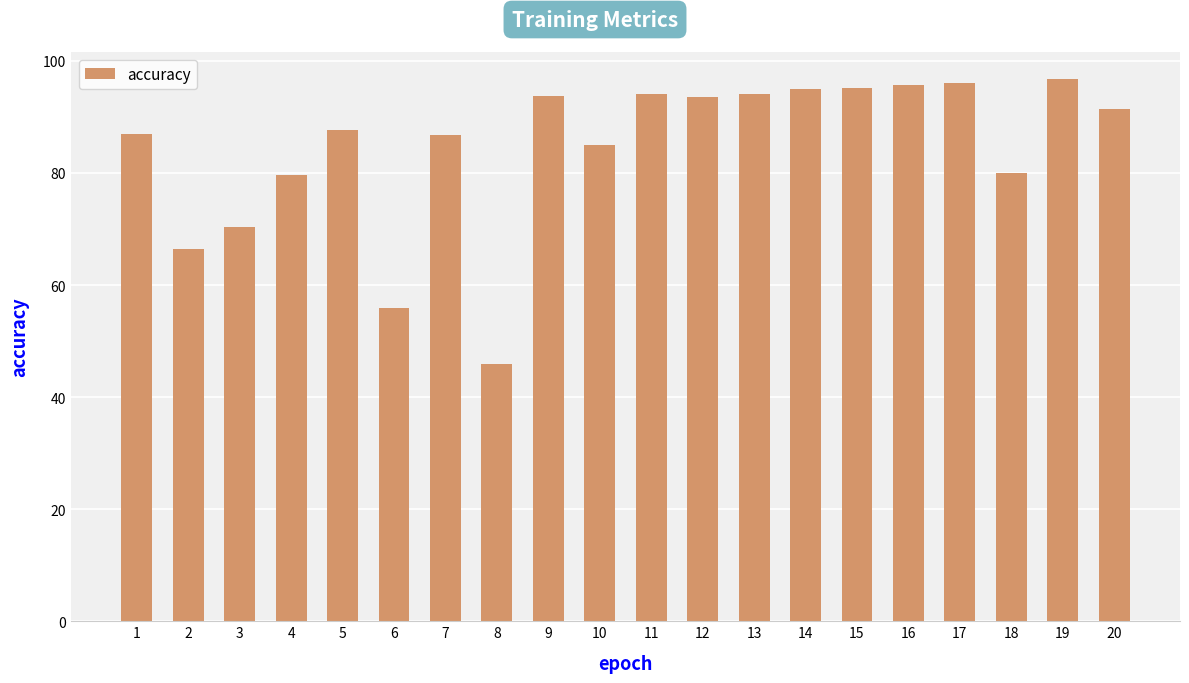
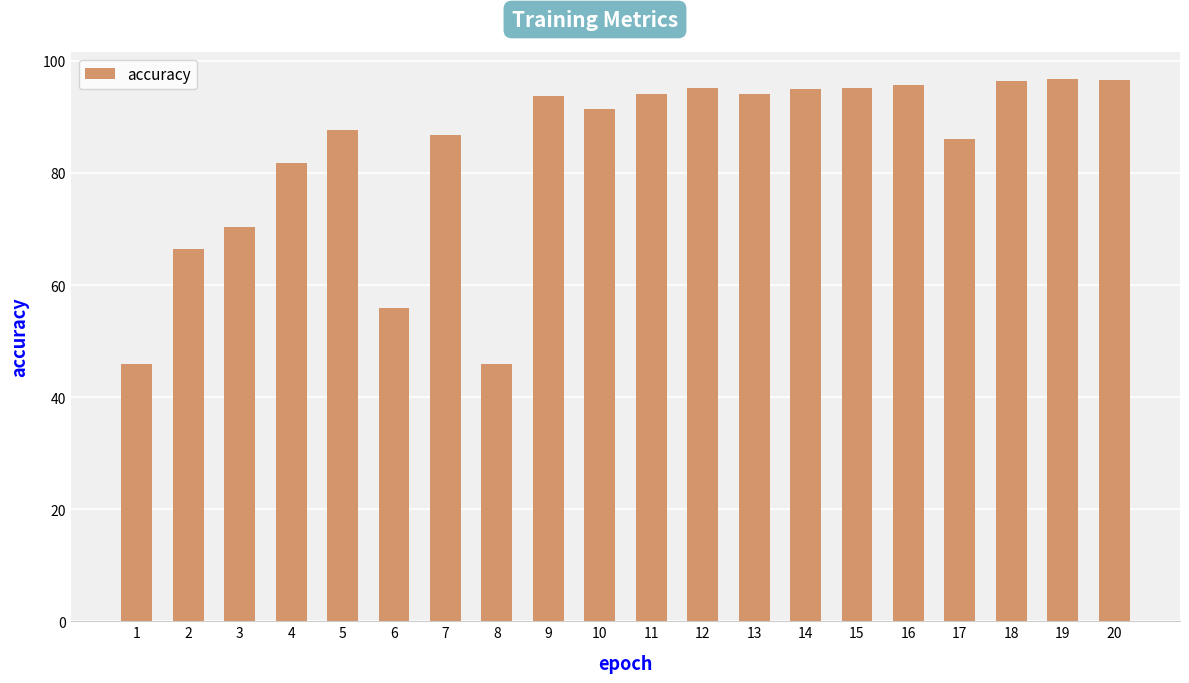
  {
-   "1": 87,
+   "1": 46,
    "2": 66,
    "3": 70,
-   "4": 80,
+   "4": 82,
    "5": 88,
    "6": 56,
    "7": 87,
    "8": 46,
    "9": 94,
-   "10": 85,
+   "10": 91,
    "11": 94,
-   "12": 94,
+   "12": 95,
    "13": 94,
    "14": 95,
    "15": 95,
    "16": 96,
-   "17": 96,
-   "18": 80,
+   "17": 86,
+   "18": 96,
    "19": 97,
-   "20": 91
+   "20": 97
  }
